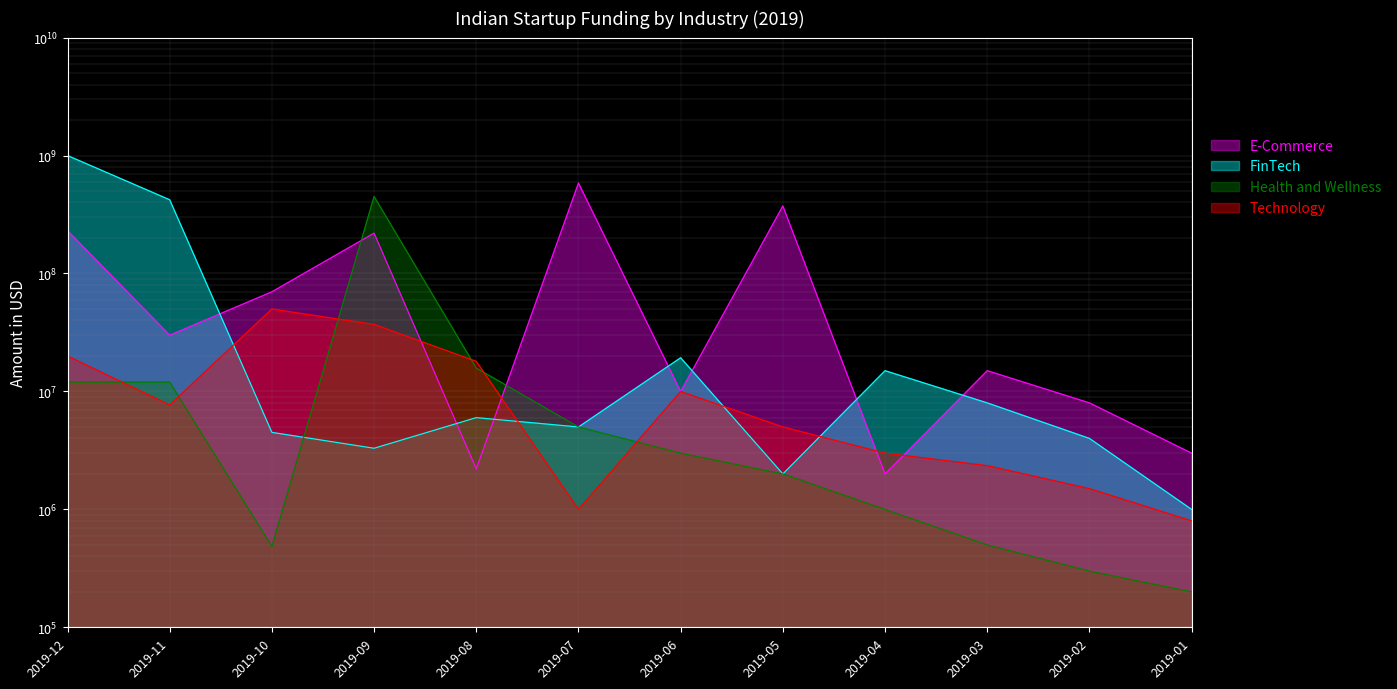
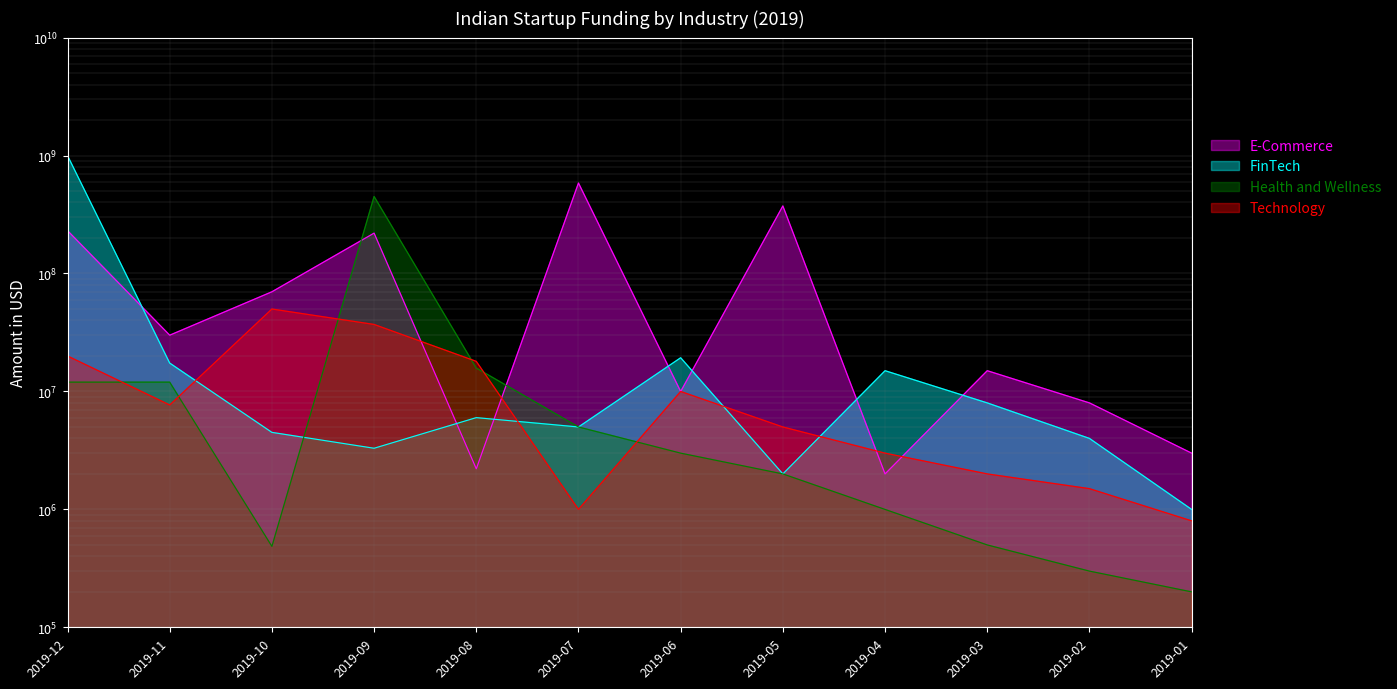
  {
    "E-Commerce": {
      "2019-12": 230000000,
      "2019-11": 30000000,
      "2019-10": 70000000,
      "2019-09": 220000000,
      "2019-08": 2200000,
      "2019-07": 600000000,
      "2019-05": 370000000,
      "2019-04": 2000000,
      "2019-03": 15000000,
      "2019-02": 8000000,
      "2019-01": 3000000
    },
    "FinTech": {
      "2019-12": 1000000000,
-     "2019-11": 420000000,
+     "2019-11": 17000000,
      "2019-10": 4500000,
      "2019-09": 3300000,
      "2019-08": 6000000,
      "2019-06": 19000000,
      "2019-04": 15000000,
      "2019-03": 8000000,
      "2019-02": 4000000,
      "2019-01": 1000000
    },
    "Health and Wellness": {
      "2019-12": 12000000,
      "2019-11": 12000000,
      "2019-10": 490000,
      "2019-09": 450000000,
      "2019-08": 16000000,
      "2019-06": 3000000,
      "2019-04": 1000000,
      "2019-03": 500000,
      "2019-02": 300000,
      "2019-01": 200000
    },
    "Technology": {
      "2019-12": 20000000,
      "2019-11": 8000000,
      "2019-10": 50000000,
      "2019-09": 37000000,
      "2019-08": 18000000,
      "2019-07": 1000000,
      "2019-05": 5000000,
      "2019-04": 3000000,
-     "2019-03": 2400000,
+     "2019-03": 2000000,
      "2019-02": 1500000,
      "2019-01": 800000
    }
  }
